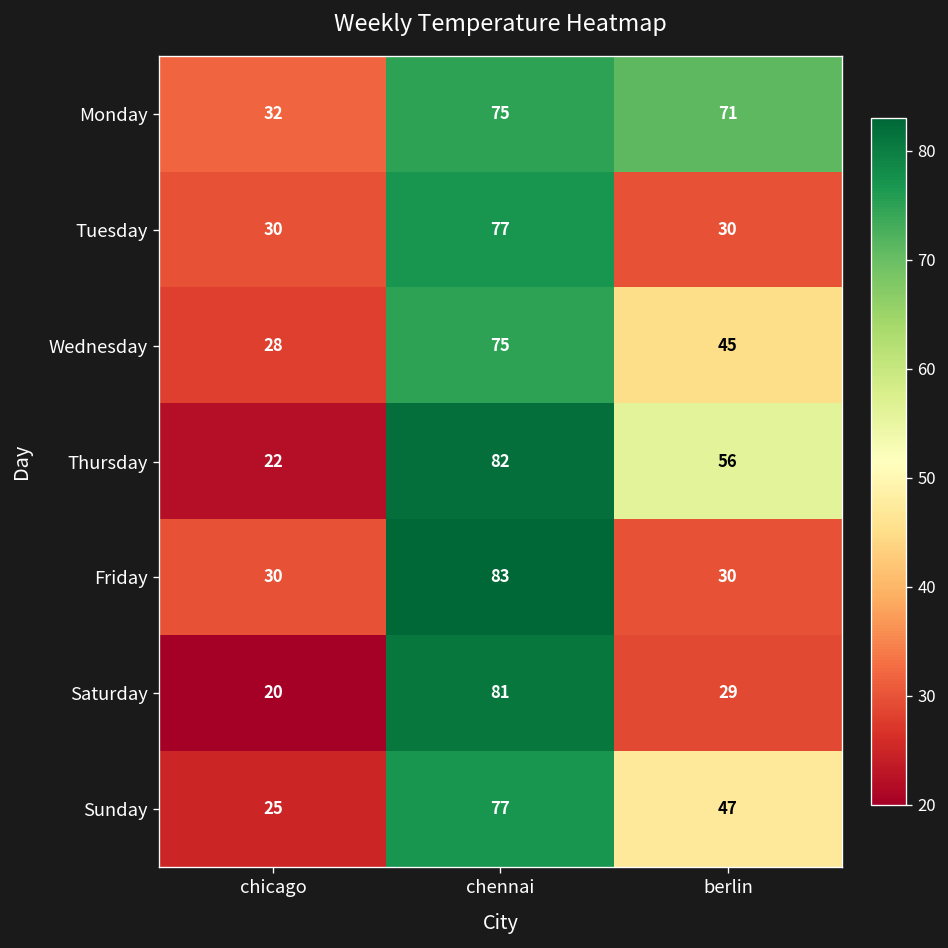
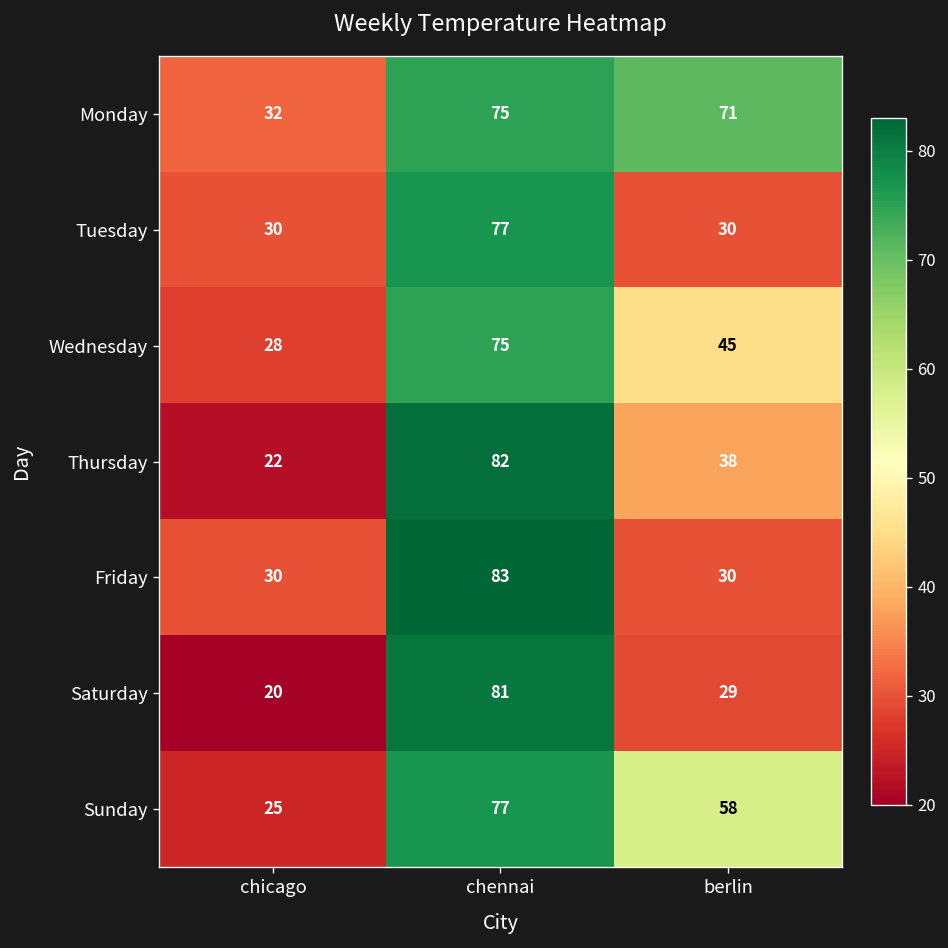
  {
    "Monday": {
      "chicago": 32,
      "chennai": 75,
      "berlin": 71
    },
    "Tuesday": {
      "chicago": 30,
      "chennai": 77,
      "berlin": 30
    },
    "Wednesday": {
      "chicago": 28,
      "chennai": 75,
      "berlin": 45
    },
    "Thursday": {
      "chicago": 22,
      "chennai": 82,
-     "berlin": 56
+     "berlin": 38
    },
    "Friday": {
      "chicago": 30,
      "chennai": 83,
      "berlin": 30
    },
    "Saturday": {
      "chicago": 20,
      "chennai": 81,
      "berlin": 29
    },
    "Sunday": {
      "chicago": 25,
      "chennai": 77,
-     "berlin": 47
+     "berlin": 58
    }
  }
